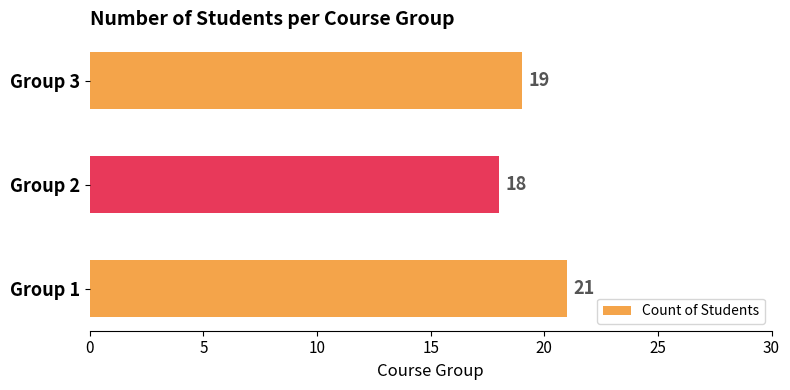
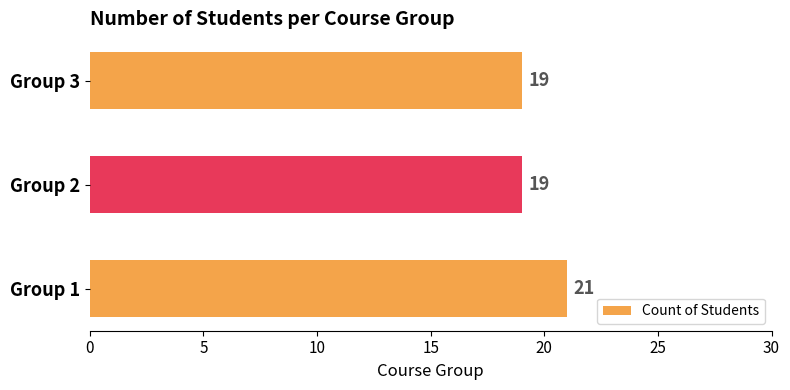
  {
    "Group 3": 19,
-   "Group 2": 18,
+   "Group 2": 19,
    "Group 1": 21
  }
